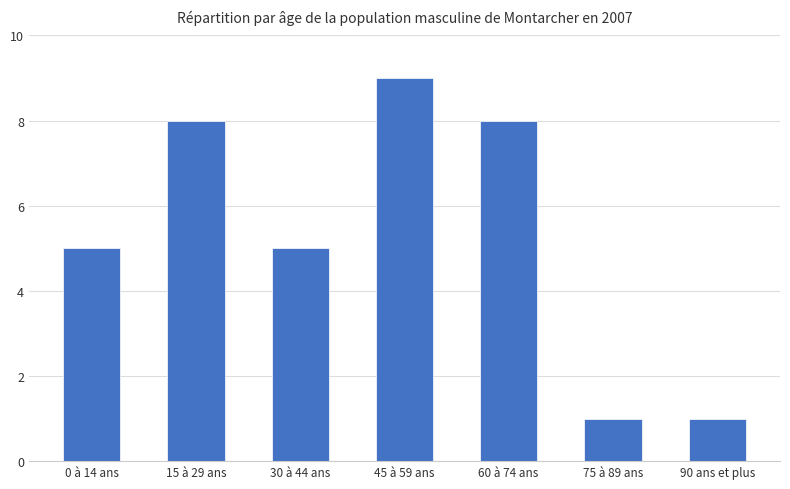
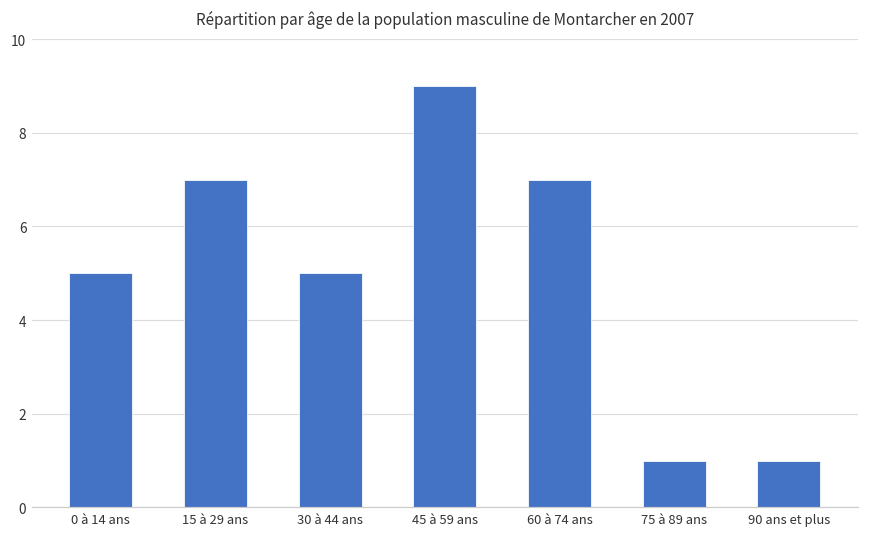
  {
    "0 à 14 ans": 5,
-   "15 à 29 ans": 8,
+   "15 à 29 ans": 7,
    "30 à 44 ans": 5,
    "45 à 59 ans": 9,
-   "60 à 74 ans": 8,
+   "60 à 74 ans": 7,
    "75 à 89 ans": 1,
    "90 ans et plus": 1
  }
